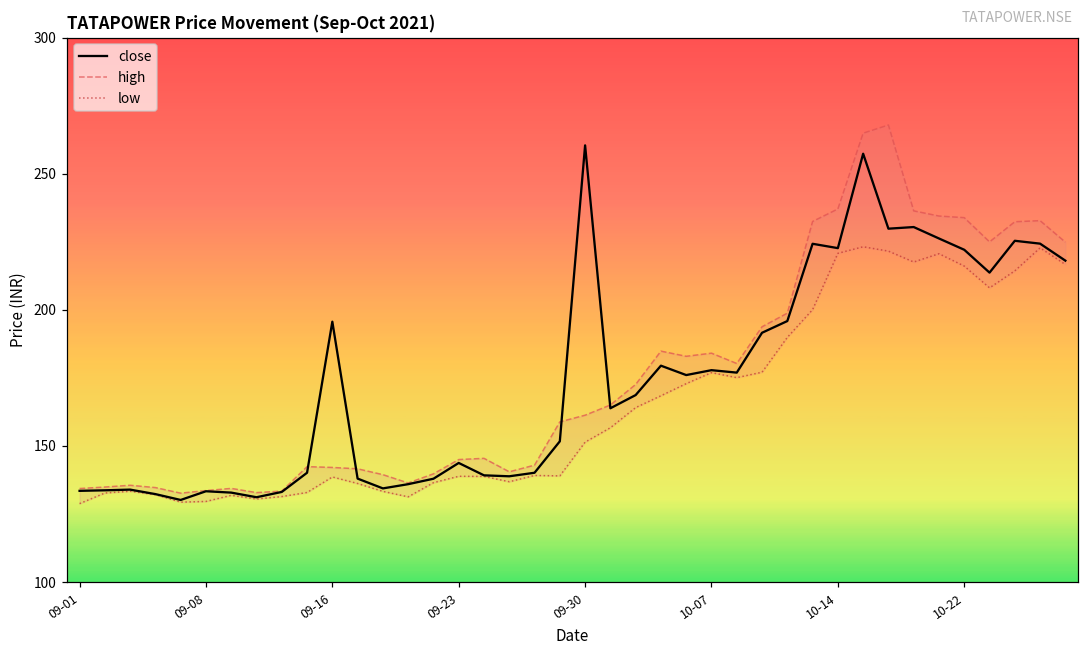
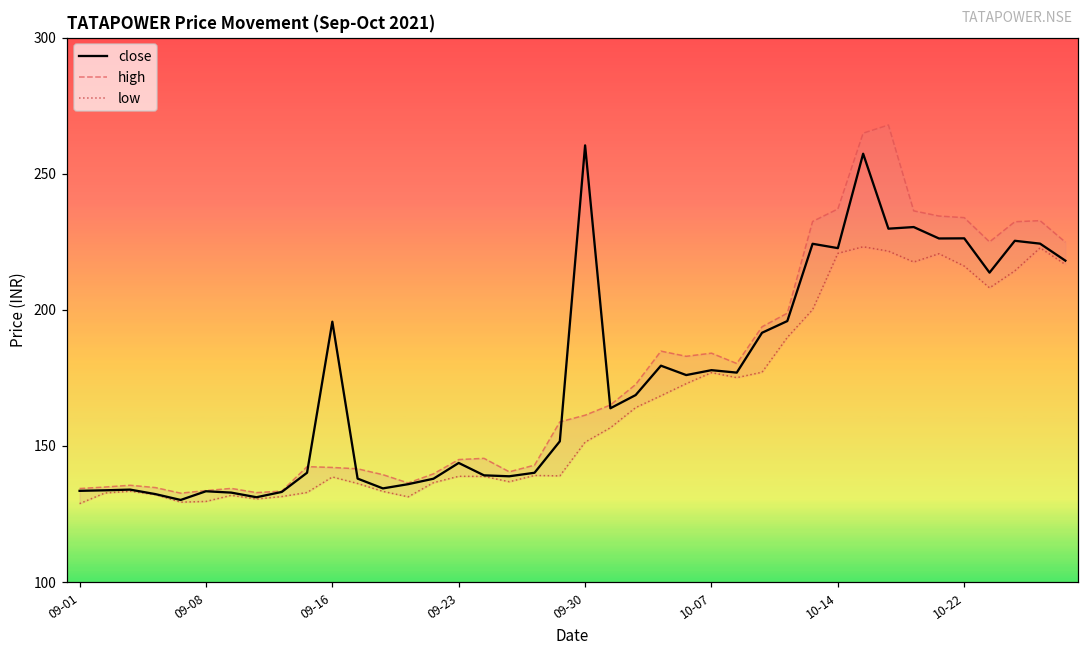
  {
    "close": {
      "09-16": 196,
      "09-23": 144,
      "09-30": 260,
      "10-14": 223,
-     "10-22": 222
+     "10-22": 226
    }
  }
